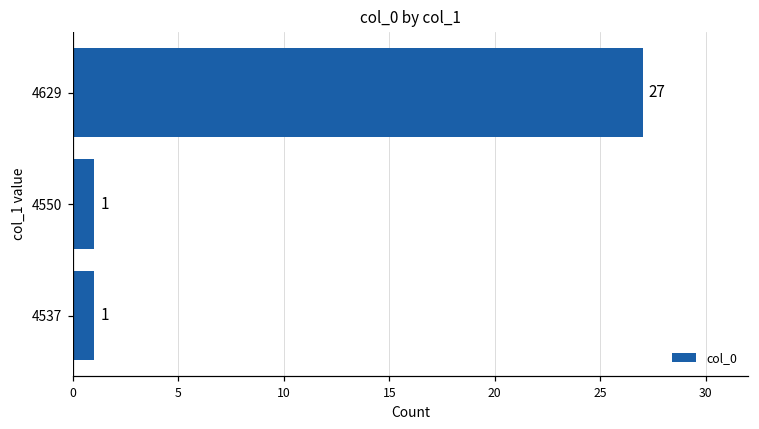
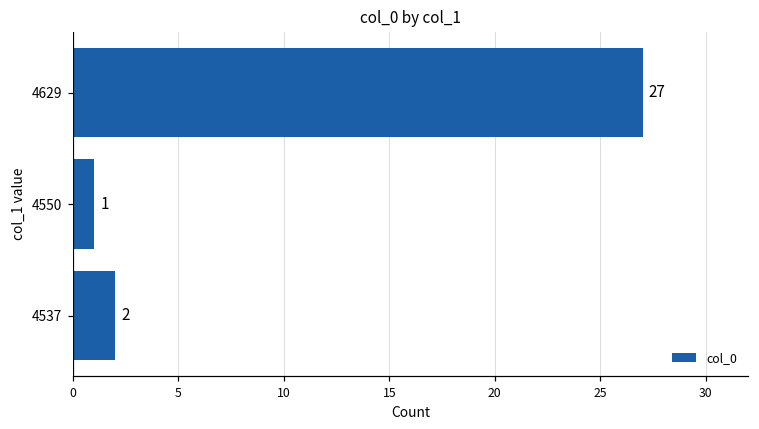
  {
    "4629": 27,
    "4550": 1,
-   "4537": 1
+   "4537": 2
  }
